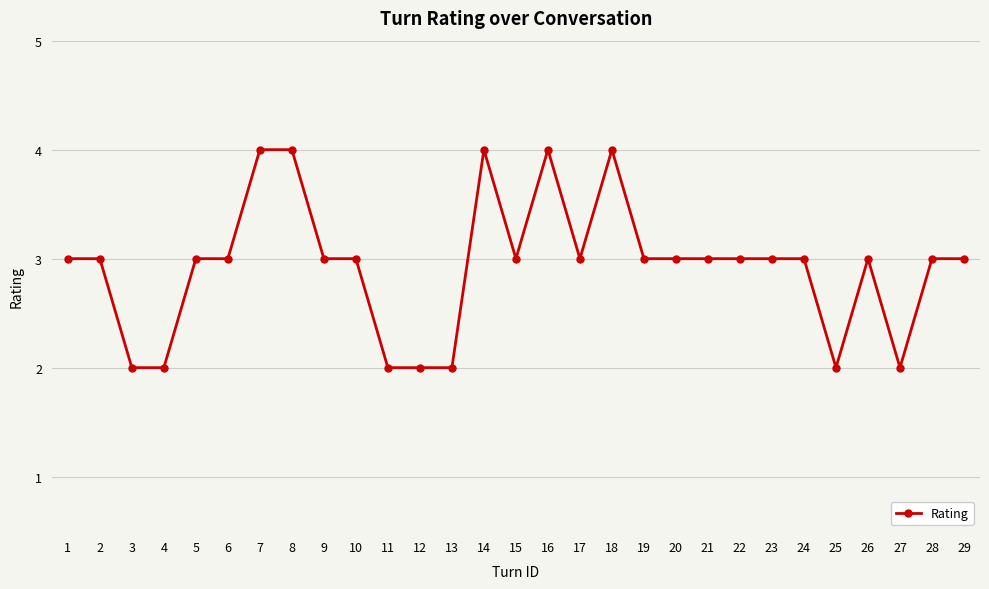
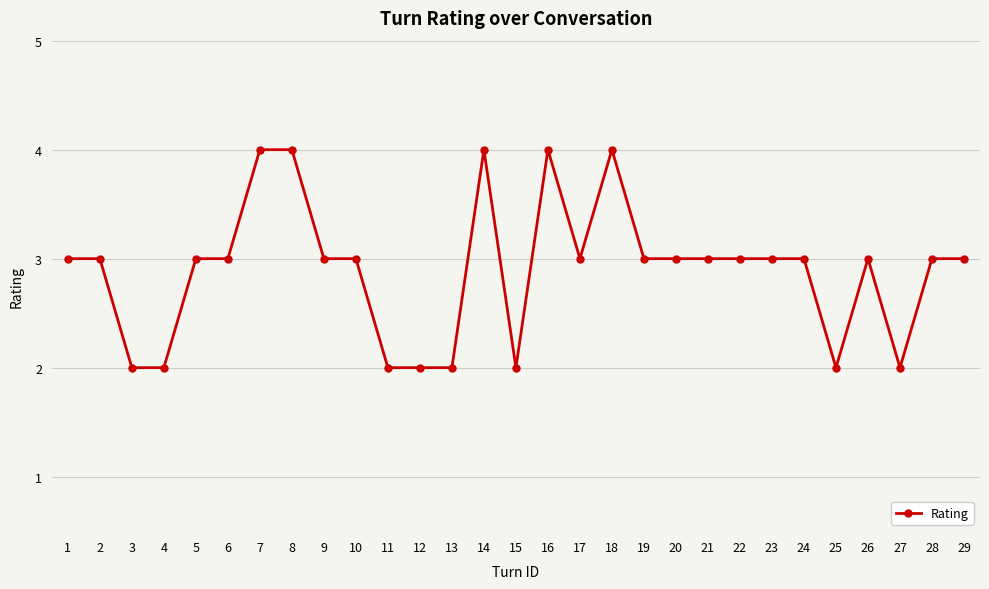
  {
    "1": 3,
    "2": 3,
    "3": 2,
    "4": 2,
    "5": 3,
    "6": 3,
    "7": 4,
    "8": 4,
    "9": 3,
    "10": 3,
    "11": 2,
    "12": 2,
    "13": 2,
    "14": 4,
-   "15": 3,
+   "15": 2,
    "16": 4,
    "17": 3,
    "18": 4,
    "19": 3,
    "20": 3,
    "21": 3,
    "22": 3,
    "23": 3,
    "24": 3,
    "25": 2,
    "26": 3,
    "27": 2,
    "28": 3,
    "29": 3
  }
